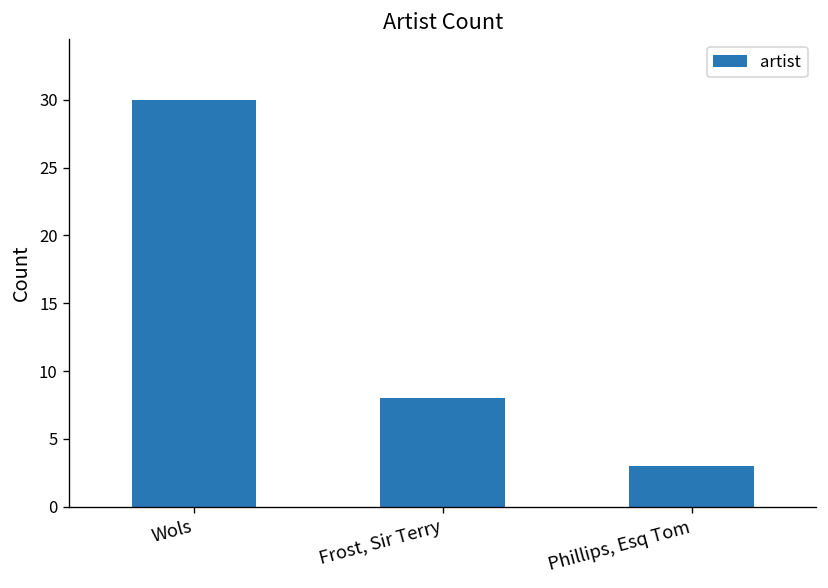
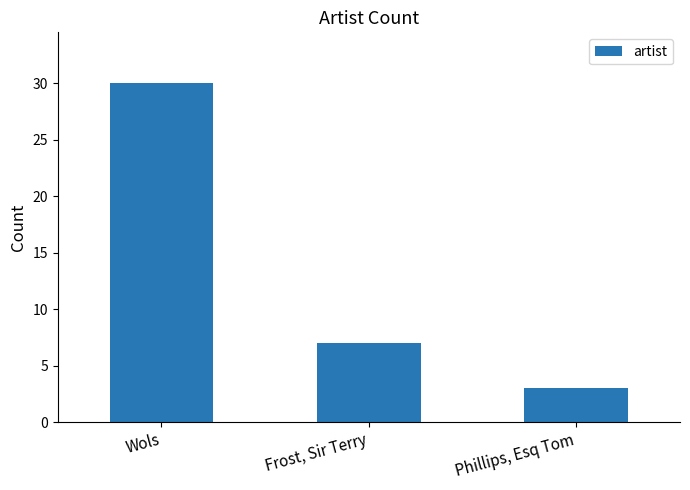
  {
    "Wols": 30,
-   "Frost, Sir Terry": 8,
+   "Frost, Sir Terry": 7,
    "Phillips, Esq Tom": 3
  }
